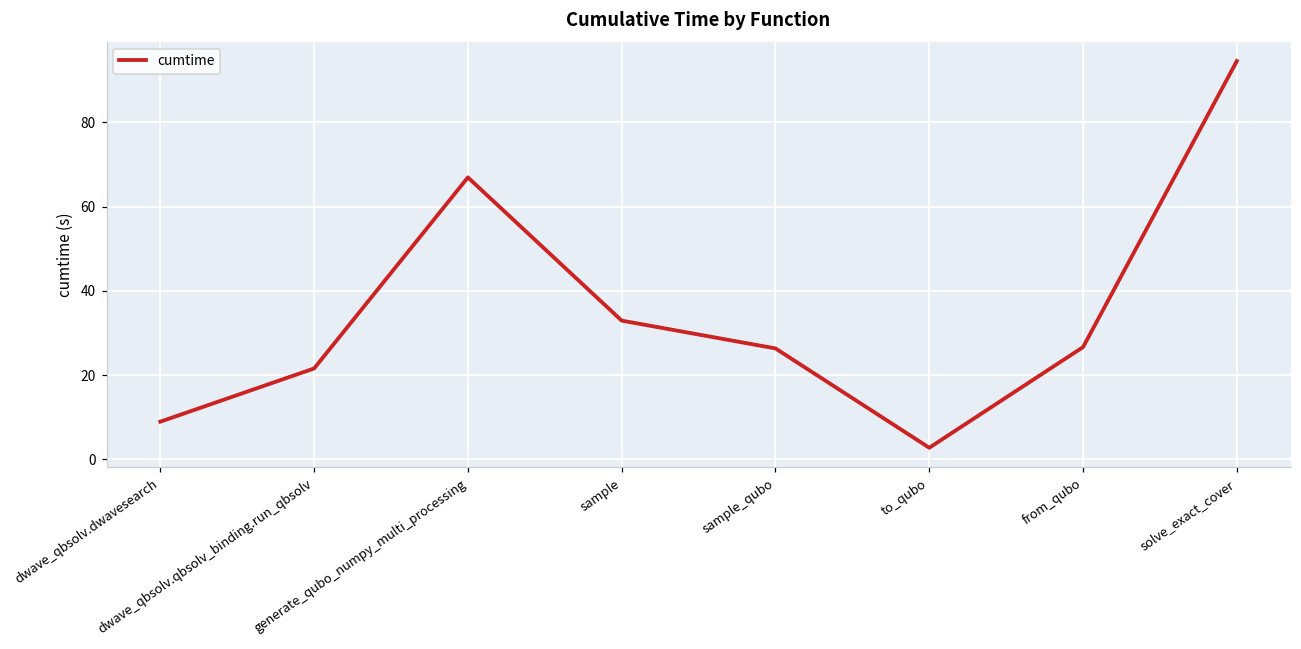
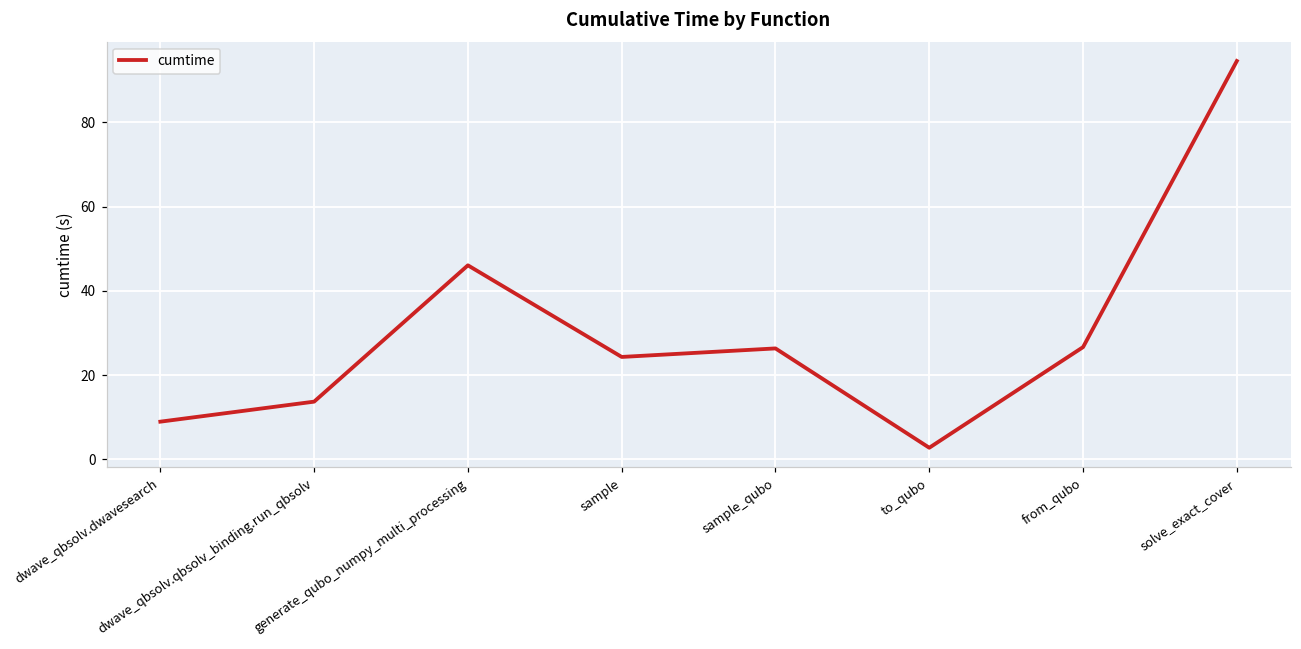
  {
    "dwave_qbsolv.dwavesearch": 9,
-   "dwave_qbsolv.qbsolv_binding.run_qbsolv": 22,
-   "generate_qubo_numpy_multi_processing": 67,
-   "sample": 33,
+   "dwave_qbsolv.qbsolv_binding.run_qbsolv": 14,
+   "generate_qubo_numpy_multi_processing": 46,
+   "sample": 24,
    "sample_qubo": 26,
    "to_qubo": 3,
    "from_qubo": 27,
    "solve_exact_cover": 95
  }
